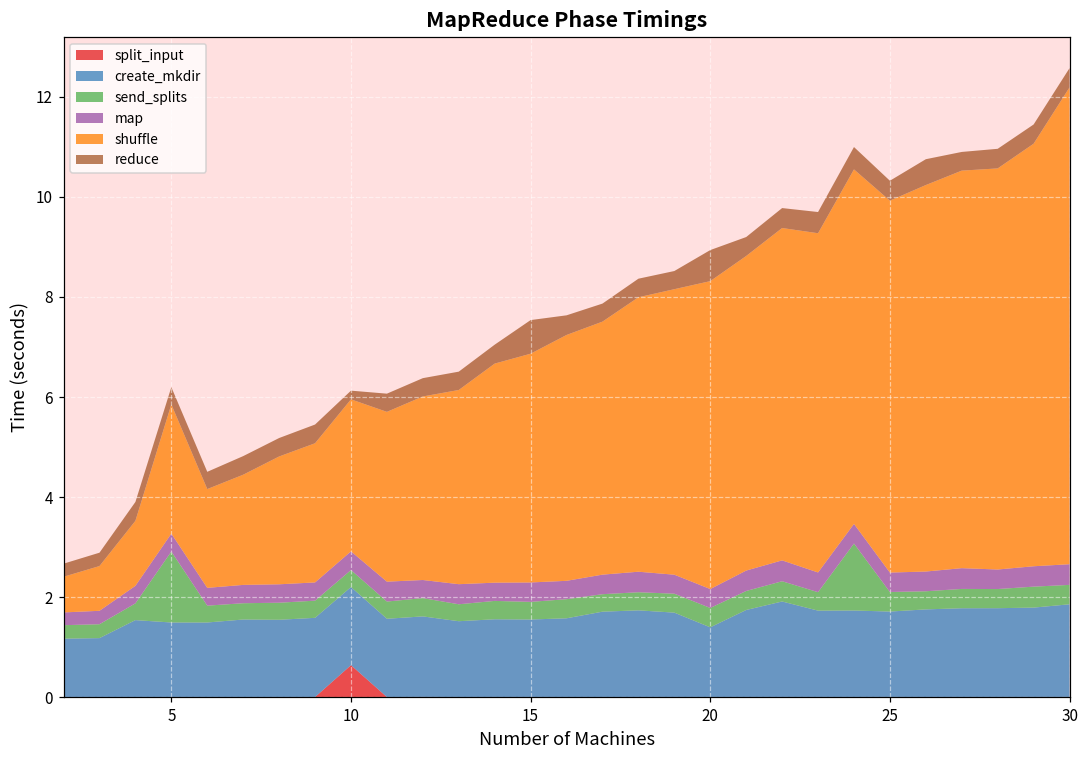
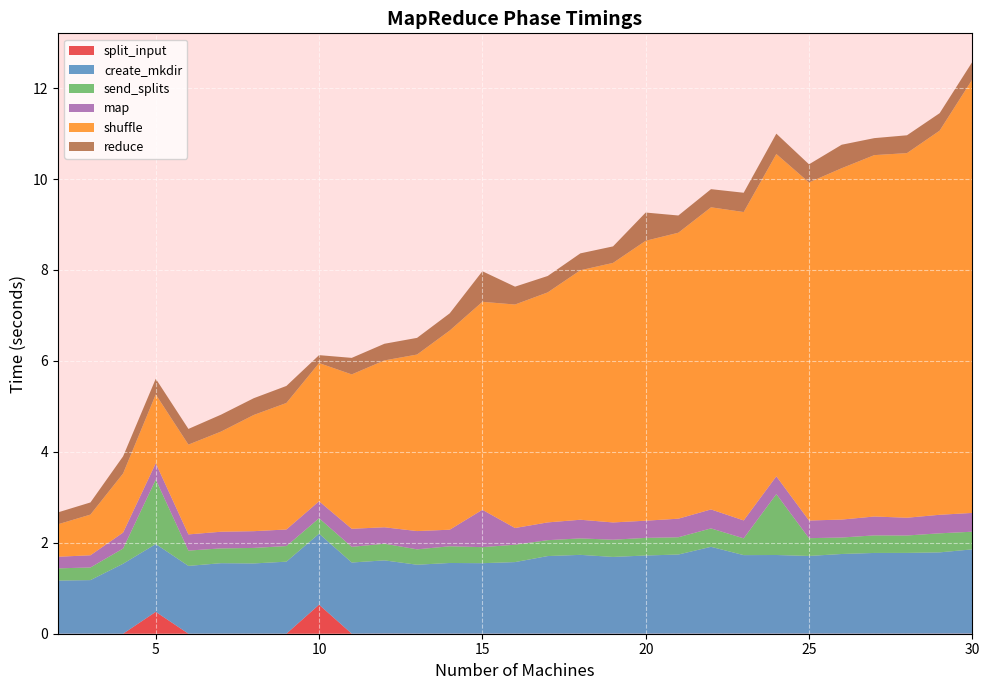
  {
    "split_input": {
-     "5": 0.0,
+     "5": 0.5,
      "10": 0.6
    },
    "create_mkdir": {
      "5": 1.5,
      "10": 1.6,
      "15": 1.6,
-     "20": 1.4,
+     "20": 1.7,
      "25": 1.7,
      "30": 1.9
    },
    "send_splits": {
      "5": 1.4,
      "10": 0.3,
      "15": 0.4,
      "20": 0.4,
      "25": 0.4,
      "30": 0.4
    },
    "map": {
      "5": 0.4,
      "10": 0.4,
-     "15": 0.4,
+     "15": 0.8,
      "20": 0.4,
      "25": 0.4,
      "30": 0.4
    },
    "shuffle": {
-     "5": 2.6,
+     "5": 1.5,
      "10": 3.0,
      "15": 4.6,
      "20": 6.2,
      "25": 7.4,
      "30": 9.5
    },
    "reduce": {
      "5": 0.3,
      "10": 0.2,
      "15": 0.7,
      "20": 0.6,
      "25": 0.4,
      "30": 0.4
    }
  }
